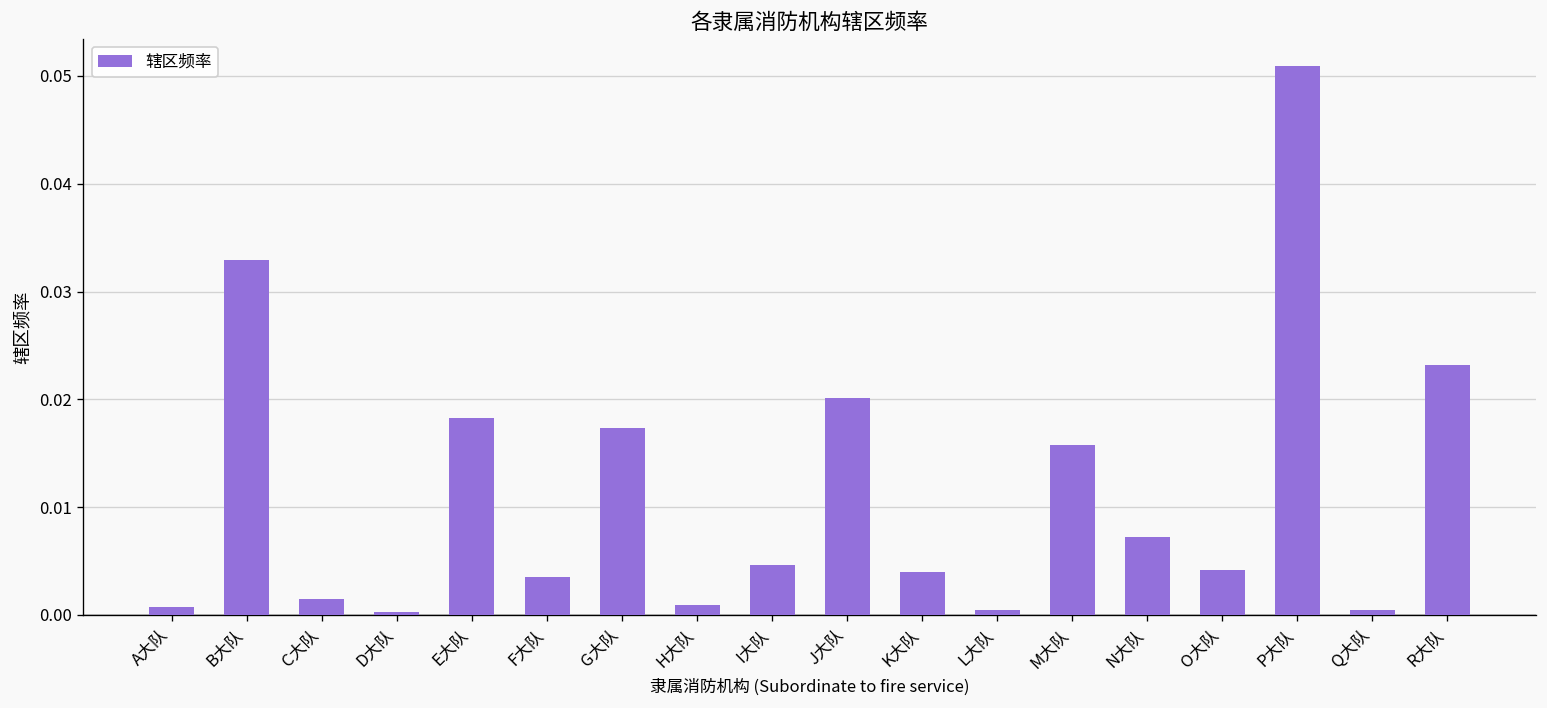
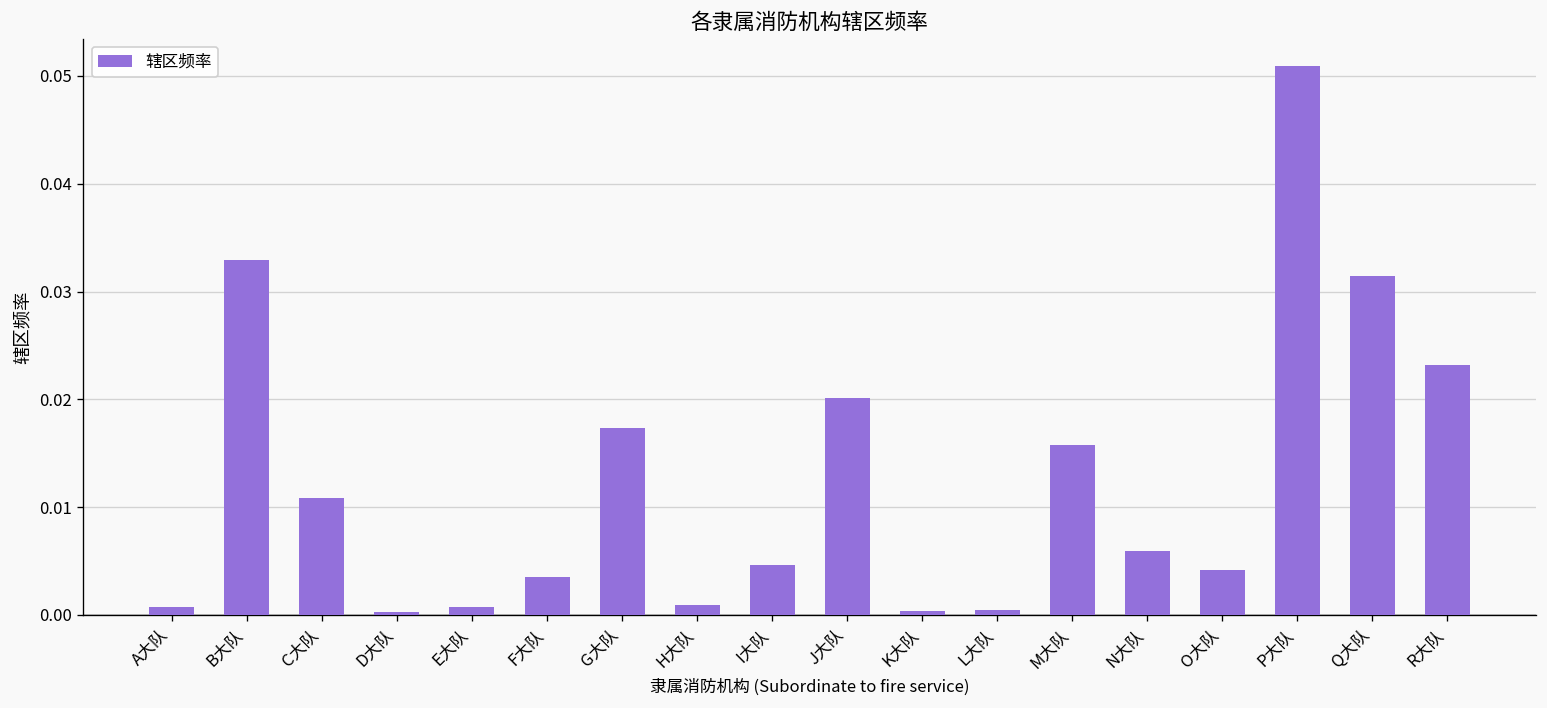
  {
    "A大队": 0.001,
    "B大队": 0.033,
-   "C大队": 0.002,
+   "C大队": 0.011,
    "D大队": 0.000,
-   "E大队": 0.018,
+   "E大队": 0.001,
    "F大队": 0.004,
    "G大队": 0.017,
    "H大队": 0.001,
    "I大队": 0.005,
    "J大队": 0.020,
-   "K大队": 0.004,
+   "K大队": 0.000,
    "L大队": 0.001,
    "M大队": 0.016,
-   "N大队": 0.007,
+   "N大队": 0.006,
    "O大队": 0.004,
    "P大队": 0.051,
-   "Q大队": 0.001,
+   "Q大队": 0.031,
    "R大队": 0.023
  }
